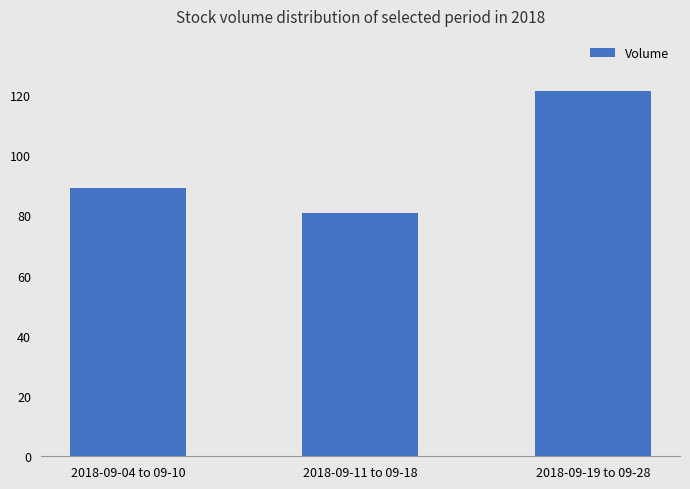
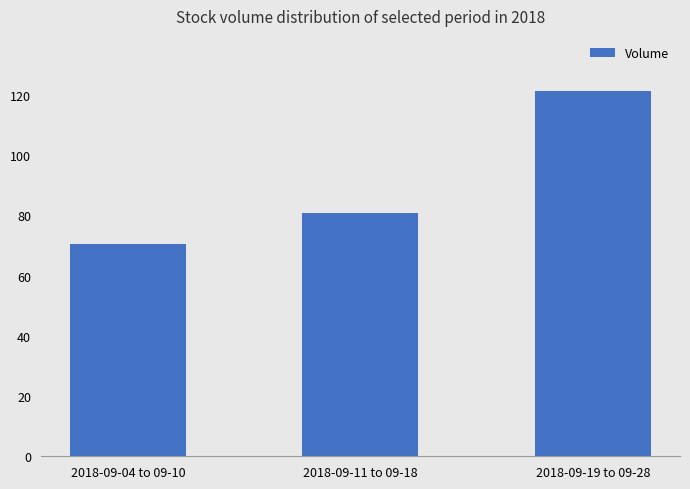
  {
-   "2018-09-04 to 09-10": 89,
+   "2018-09-04 to 09-10": 70,
    "2018-09-11 to 09-18": 81,
    "2018-09-19 to 09-28": 121
  }
